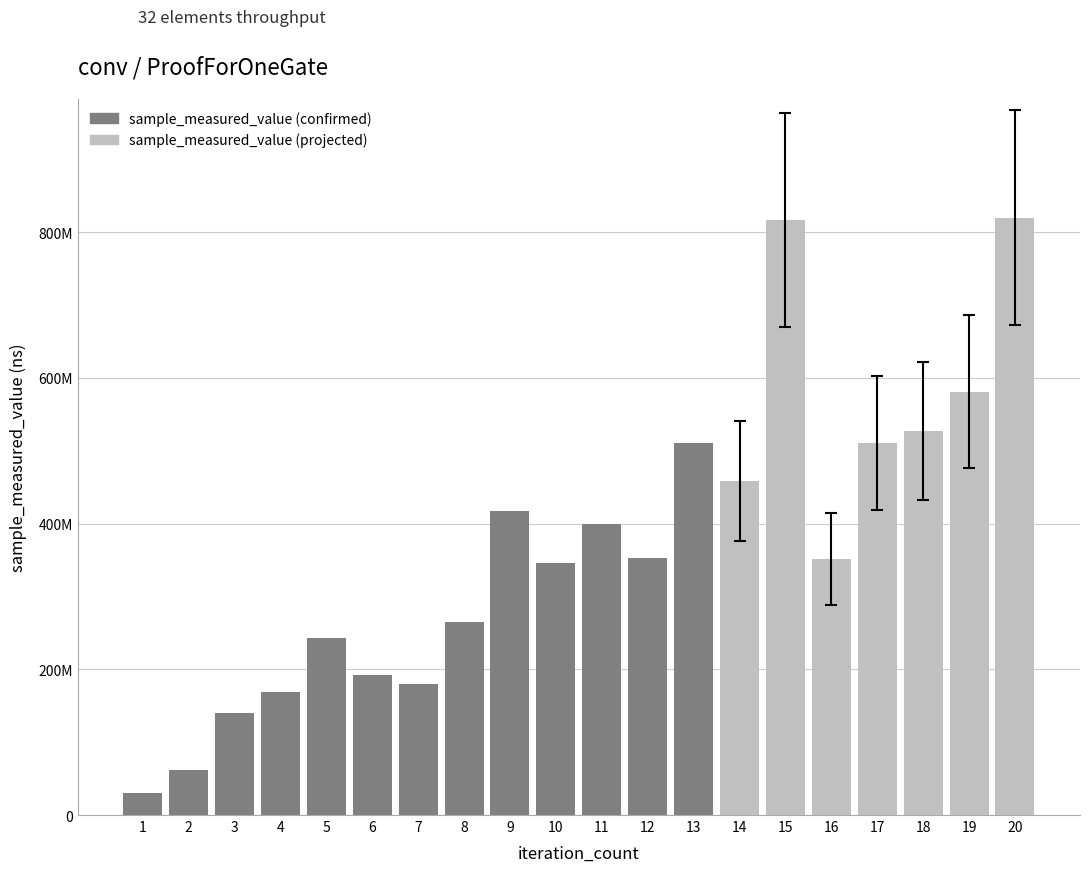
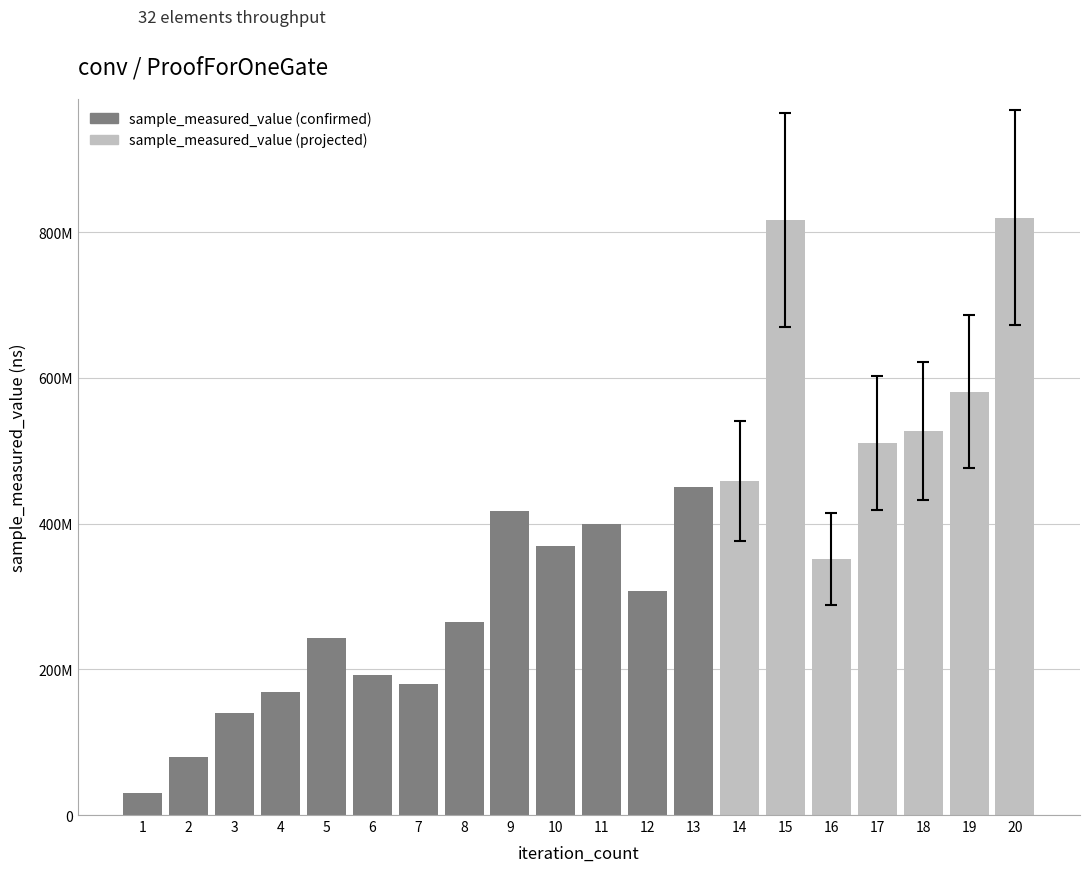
  {
    "sample_measured_value (confirmed)": {
      "1": 30000000,
-     "2": 60000000,
+     "2": 80000000,
      "3": 140000000,
      "4": 170000000,
      "5": 240000000,
      "6": 190000000,
      "7": 180000000,
      "8": 270000000,
      "9": 420000000,
-     "10": 350000000,
+     "10": 370000000,
      "11": 400000000,
-     "12": 350000000,
-     "13": 510000000
+     "12": 310000000,
+     "13": 450000000
    },
    "sample_measured_value (projected)": {
      "14": 460000000,
      "15": 820000000,
      "16": 350000000,
      "17": 510000000,
      "18": 530000000,
      "19": 580000000,
      "20": 820000000
    }
  }
